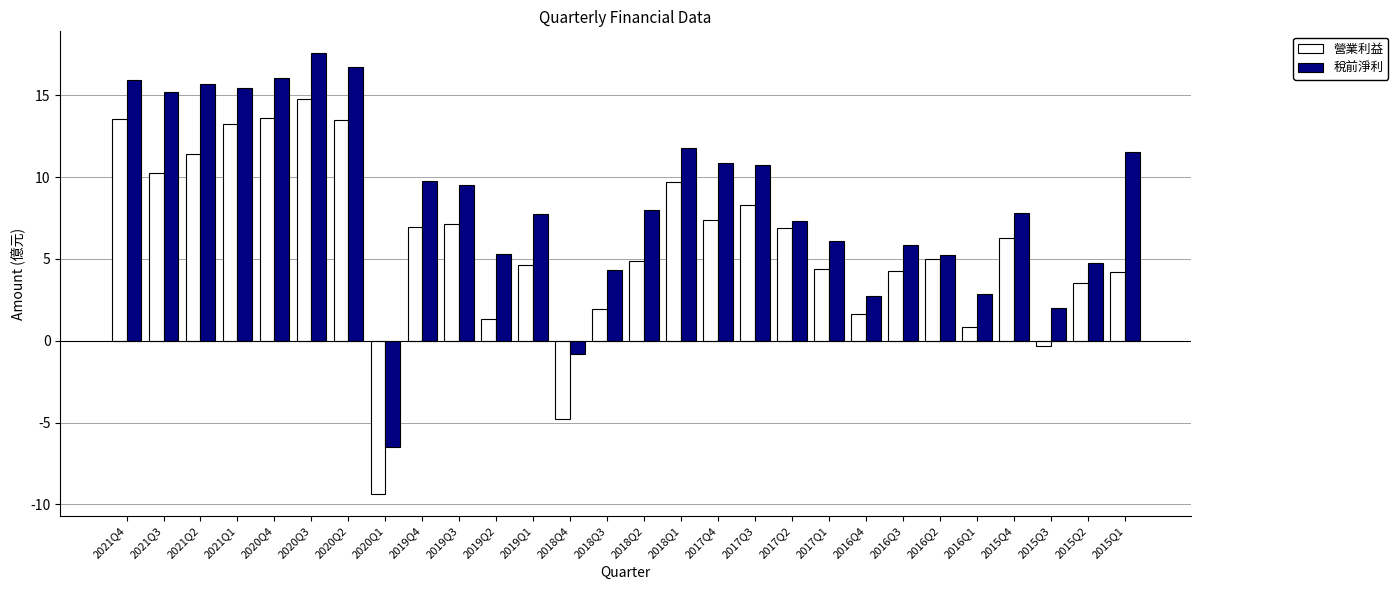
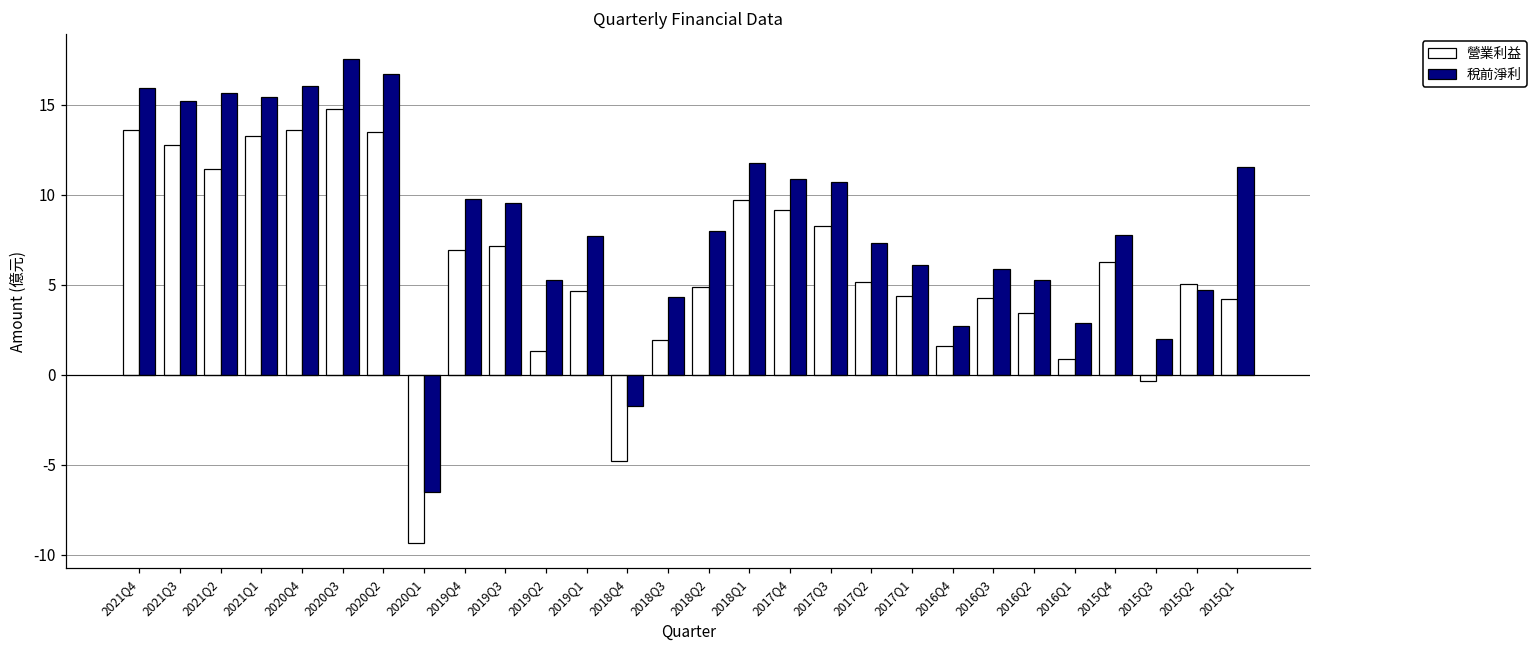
  {
    "營業利益": {
      "2021Q4": 13.6,
-     "2021Q3": 10.2,
+     "2021Q3": 12.8,
      "2021Q2": 11.4,
      "2021Q1": 13.3,
      "2020Q4": 13.6,
      "2020Q3": 14.8,
      "2020Q2": 13.5,
      "2020Q1": -9.4,
      "2019Q4": 7.0,
      "2019Q3": 7.1,
      "2019Q2": 1.4,
      "2019Q1": 4.6,
      "2018Q4": -4.8,
      "2018Q3": 1.9,
      "2018Q2": 4.9,
      "2018Q1": 9.7,
-     "2017Q4": 7.4,
+     "2017Q4": 9.1,
      "2017Q3": 8.3,
-     "2017Q2": 6.9,
+     "2017Q2": 5.2,
      "2017Q1": 4.4,
      "2016Q4": 1.6,
      "2016Q3": 4.3,
-     "2016Q2": 5.0,
+     "2016Q2": 3.5,
      "2016Q1": 0.9,
      "2015Q4": 6.3,
      "2015Q3": -0.4,
-     "2015Q2": 3.5,
+     "2015Q2": 5.1,
      "2015Q1": 4.2
    },
    "稅前淨利": {
      "2021Q4": 15.9,
      "2021Q3": 15.2,
      "2021Q2": 15.7,
      "2021Q1": 15.5,
      "2020Q4": 16.1,
      "2020Q3": 17.6,
      "2020Q2": 16.7,
      "2020Q1": -6.5,
      "2019Q4": 9.8,
      "2019Q3": 9.5,
      "2019Q2": 5.3,
      "2019Q1": 7.7,
-     "2018Q4": -0.8,
+     "2018Q4": -1.8,
      "2018Q3": 4.3,
      "2018Q2": 8.0,
      "2018Q1": 11.8,
      "2017Q4": 10.9,
      "2017Q3": 10.7,
      "2017Q2": 7.3,
      "2017Q1": 6.1,
      "2016Q4": 2.7,
      "2016Q3": 5.9,
      "2016Q2": 5.3,
      "2016Q1": 2.9,
      "2015Q4": 7.8,
      "2015Q3": 2.0,
      "2015Q2": 4.7,
      "2015Q1": 11.5
    }
  }
